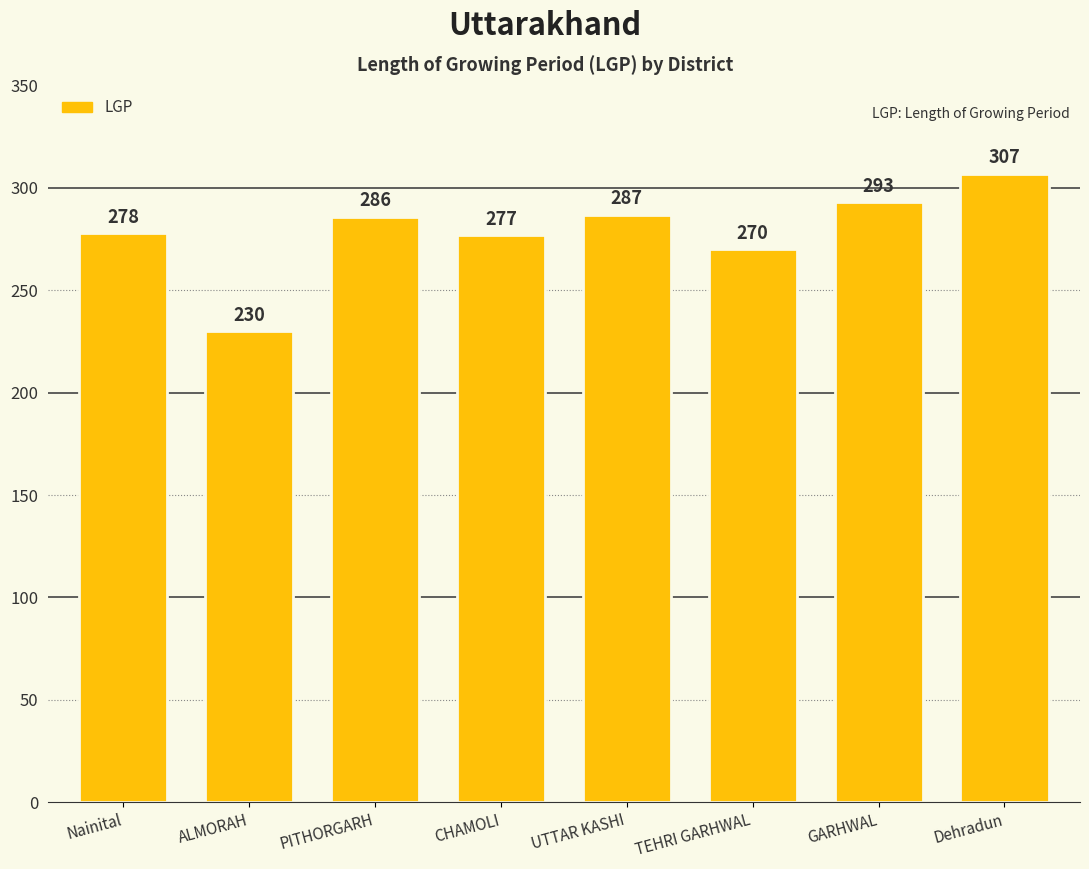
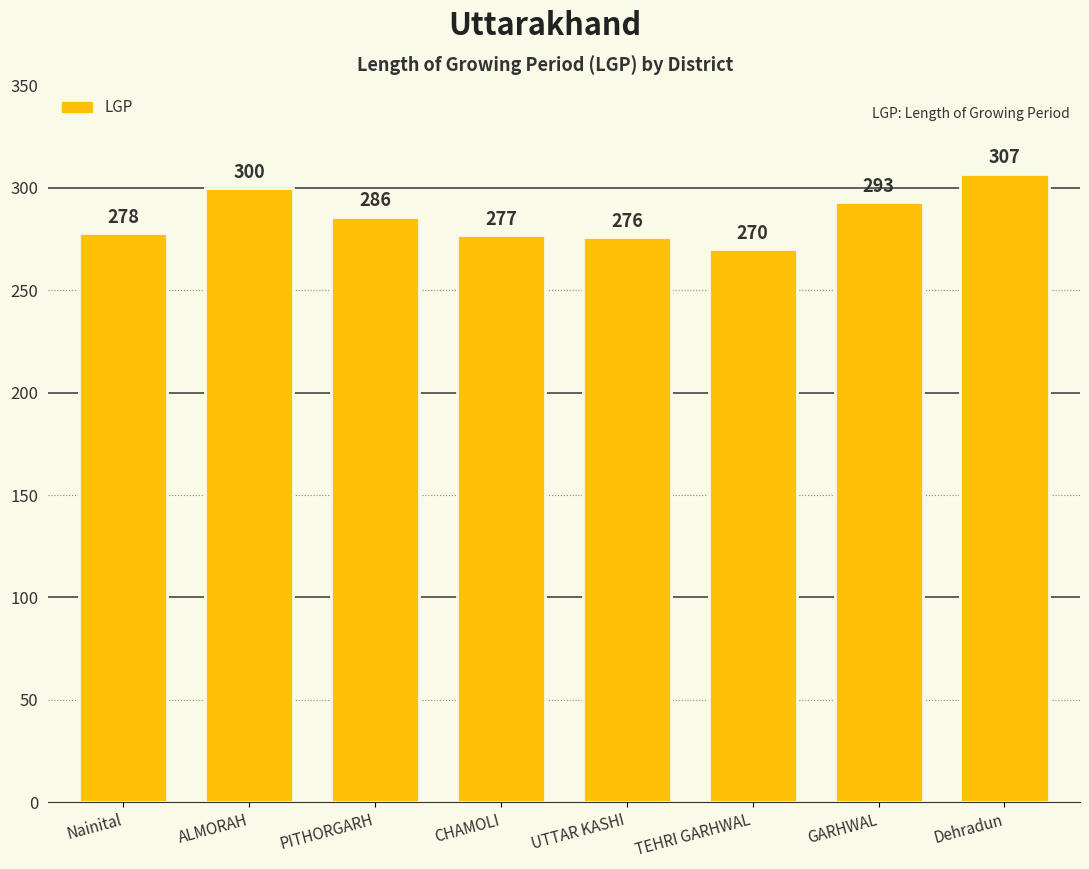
  {
    "Nainital": 278,
-   "ALMORAH": 230,
+   "ALMORAH": 300,
    "PITHORGARH": 286,
    "CHAMOLI": 277,
-   "UTTAR KASHI": 287,
+   "UTTAR KASHI": 276,
    "TEHRI GARHWAL": 270,
    "GARHWAL": 293,
    "Dehradun": 307
  }
